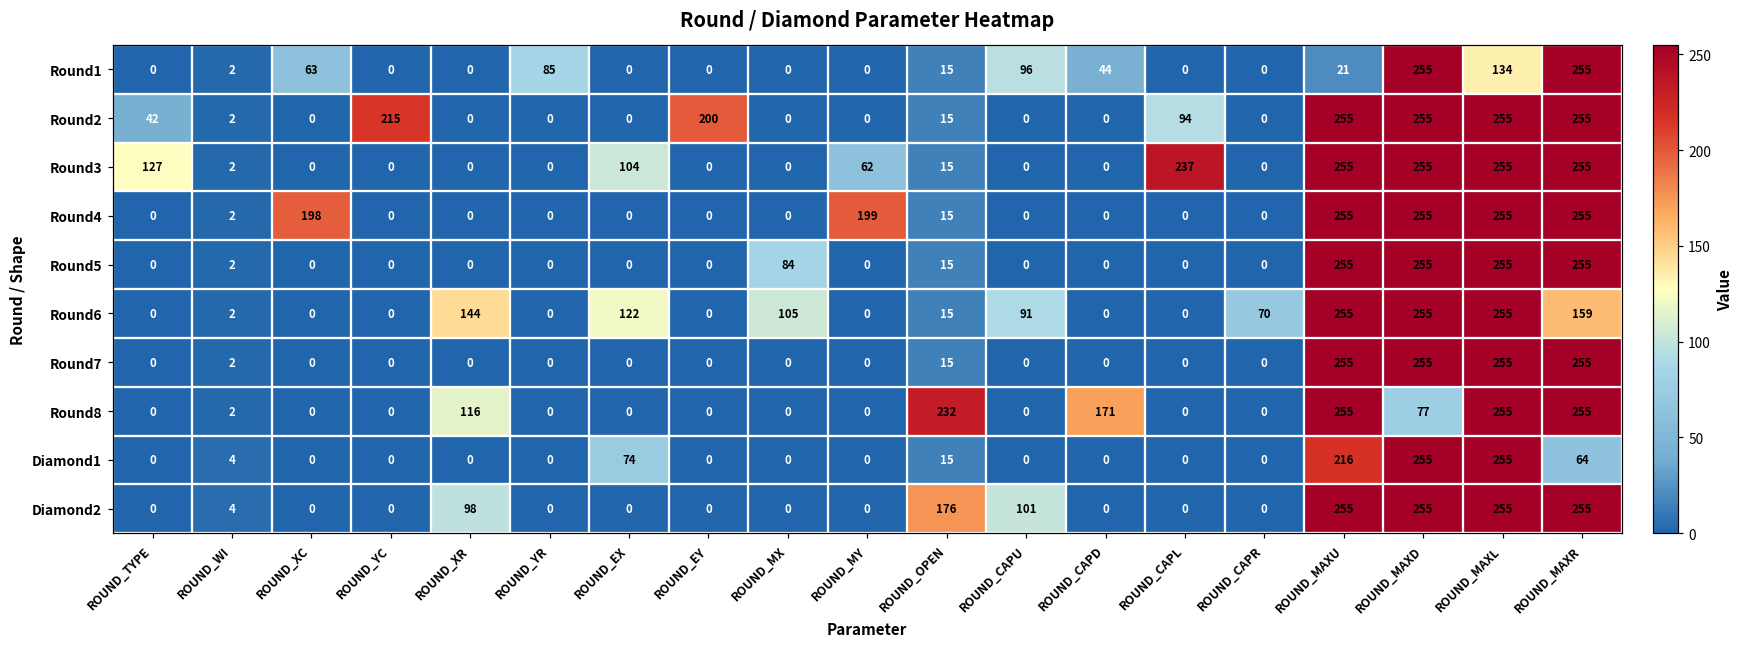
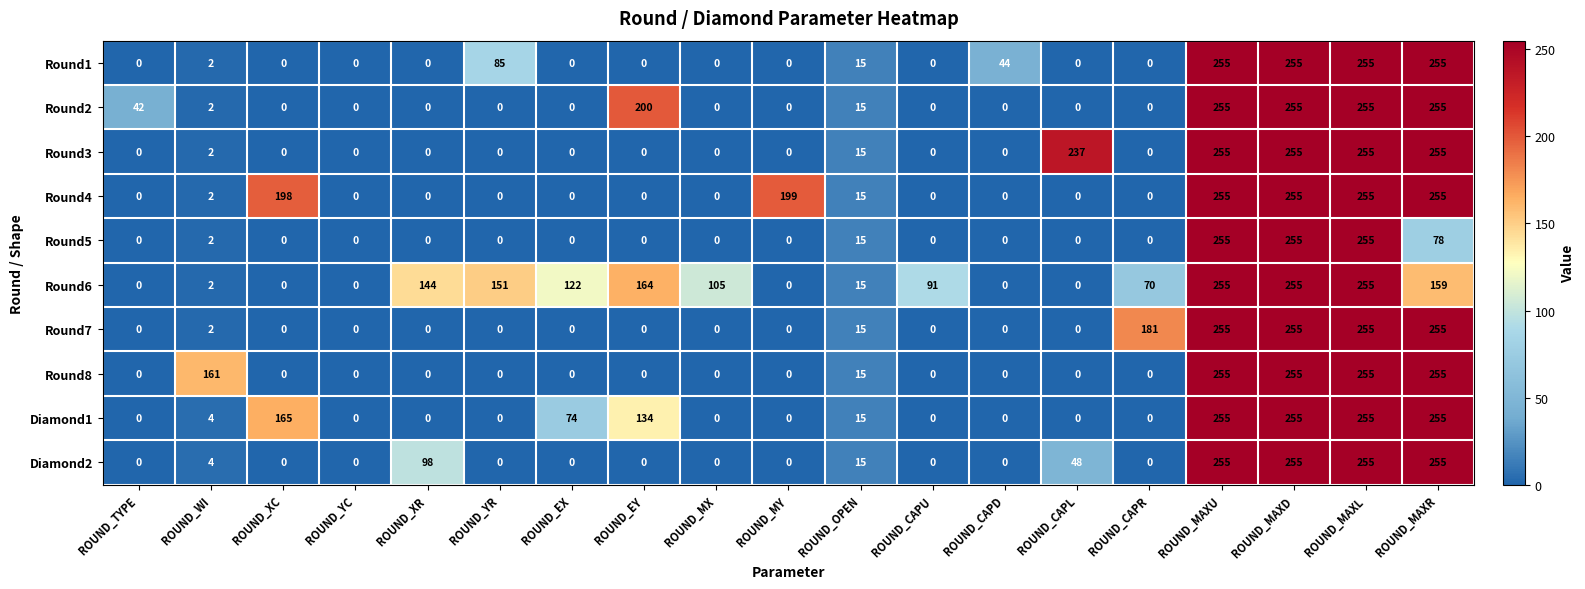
  {
    "Round1": {
      "ROUND_TYPE": 0,
      "ROUND_WI": 2,
-     "ROUND_XC": 63,
+     "ROUND_XC": 0,
      "ROUND_YC": 0,
      "ROUND_XR": 0,
      "ROUND_YR": 85,
      "ROUND_EX": 0,
      "ROUND_EY": 0,
      "ROUND_MX": 0,
      "ROUND_MY": 0,
      "ROUND_OPEN": 15,
-     "ROUND_CAPU": 96,
+     "ROUND_CAPU": 0,
      "ROUND_CAPD": 44,
      "ROUND_CAPL": 0,
      "ROUND_CAPR": 0,
-     "ROUND_MAXU": 21,
+     "ROUND_MAXU": 255,
      "ROUND_MAXD": 255,
-     "ROUND_MAXL": 134,
+     "ROUND_MAXL": 255,
      "ROUND_MAXR": 255
    },
    "Round2": {
      "ROUND_TYPE": 42,
      "ROUND_WI": 2,
      "ROUND_XC": 0,
-     "ROUND_YC": 215,
+     "ROUND_YC": 0,
      "ROUND_XR": 0,
      "ROUND_YR": 0,
      "ROUND_EX": 0,
      "ROUND_EY": 200,
      "ROUND_MX": 0,
      "ROUND_MY": 0,
      "ROUND_OPEN": 15,
      "ROUND_CAPU": 0,
      "ROUND_CAPD": 0,
-     "ROUND_CAPL": 94,
+     "ROUND_CAPL": 0,
      "ROUND_CAPR": 0,
      "ROUND_MAXU": 255,
      "ROUND_MAXD": 255,
      "ROUND_MAXL": 255,
      "ROUND_MAXR": 255
    },
    "Round3": {
-     "ROUND_TYPE": 127,
+     "ROUND_TYPE": 0,
      "ROUND_WI": 2,
      "ROUND_XC": 0,
      "ROUND_YC": 0,
      "ROUND_XR": 0,
      "ROUND_YR": 0,
-     "ROUND_EX": 104,
+     "ROUND_EX": 0,
      "ROUND_EY": 0,
      "ROUND_MX": 0,
-     "ROUND_MY": 62,
+     "ROUND_MY": 0,
      "ROUND_OPEN": 15,
      "ROUND_CAPU": 0,
      "ROUND_CAPD": 0,
      "ROUND_CAPL": 237,
      "ROUND_CAPR": 0,
      "ROUND_MAXU": 255,
      "ROUND_MAXD": 255,
      "ROUND_MAXL": 255,
      "ROUND_MAXR": 255
    },
    "Round4": {
      "ROUND_TYPE": 0,
      "ROUND_WI": 2,
      "ROUND_XC": 198,
      "ROUND_YC": 0,
      "ROUND_XR": 0,
      "ROUND_YR": 0,
      "ROUND_EX": 0,
      "ROUND_EY": 0,
      "ROUND_MX": 0,
      "ROUND_MY": 199,
      "ROUND_OPEN": 15,
      "ROUND_CAPU": 0,
      "ROUND_CAPD": 0,
      "ROUND_CAPL": 0,
      "ROUND_CAPR": 0,
      "ROUND_MAXU": 255,
      "ROUND_MAXD": 255,
      "ROUND_MAXL": 255,
      "ROUND_MAXR": 255
    },
    "Round5": {
      "ROUND_TYPE": 0,
      "ROUND_WI": 2,
      "ROUND_XC": 0,
      "ROUND_YC": 0,
      "ROUND_XR": 0,
      "ROUND_YR": 0,
      "ROUND_EX": 0,
      "ROUND_EY": 0,
-     "ROUND_MX": 84,
+     "ROUND_MX": 0,
      "ROUND_MY": 0,
      "ROUND_OPEN": 15,
      "ROUND_CAPU": 0,
      "ROUND_CAPD": 0,
      "ROUND_CAPL": 0,
      "ROUND_CAPR": 0,
      "ROUND_MAXU": 255,
      "ROUND_MAXD": 255,
      "ROUND_MAXL": 255,
-     "ROUND_MAXR": 255
+     "ROUND_MAXR": 78
    },
    "Round6": {
      "ROUND_TYPE": 0,
      "ROUND_WI": 2,
      "ROUND_XC": 0,
      "ROUND_YC": 0,
      "ROUND_XR": 144,
-     "ROUND_YR": 0,
+     "ROUND_YR": 151,
      "ROUND_EX": 122,
-     "ROUND_EY": 0,
+     "ROUND_EY": 164,
      "ROUND_MX": 105,
      "ROUND_MY": 0,
      "ROUND_OPEN": 15,
      "ROUND_CAPU": 91,
      "ROUND_CAPD": 0,
      "ROUND_CAPL": 0,
      "ROUND_CAPR": 70,
      "ROUND_MAXU": 255,
      "ROUND_MAXD": 255,
      "ROUND_MAXL": 255,
      "ROUND_MAXR": 159
    },
    "Round7": {
      "ROUND_TYPE": 0,
      "ROUND_WI": 2,
      "ROUND_XC": 0,
      "ROUND_YC": 0,
      "ROUND_XR": 0,
      "ROUND_YR": 0,
      "ROUND_EX": 0,
      "ROUND_EY": 0,
      "ROUND_MX": 0,
      "ROUND_MY": 0,
      "ROUND_OPEN": 15,
      "ROUND_CAPU": 0,
      "ROUND_CAPD": 0,
      "ROUND_CAPL": 0,
-     "ROUND_CAPR": 0,
+     "ROUND_CAPR": 181,
      "ROUND_MAXU": 255,
      "ROUND_MAXD": 255,
      "ROUND_MAXL": 255,
      "ROUND_MAXR": 255
    },
    "Round8": {
      "ROUND_TYPE": 0,
-     "ROUND_WI": 2,
+     "ROUND_WI": 161,
      "ROUND_XC": 0,
      "ROUND_YC": 0,
-     "ROUND_XR": 116,
+     "ROUND_XR": 0,
      "ROUND_YR": 0,
      "ROUND_EX": 0,
      "ROUND_EY": 0,
      "ROUND_MX": 0,
      "ROUND_MY": 0,
-     "ROUND_OPEN": 232,
+     "ROUND_OPEN": 15,
      "ROUND_CAPU": 0,
-     "ROUND_CAPD": 171,
+     "ROUND_CAPD": 0,
      "ROUND_CAPL": 0,
      "ROUND_CAPR": 0,
      "ROUND_MAXU": 255,
-     "ROUND_MAXD": 77,
+     "ROUND_MAXD": 255,
      "ROUND_MAXL": 255,
      "ROUND_MAXR": 255
    },
    "Diamond1": {
      "ROUND_TYPE": 0,
      "ROUND_WI": 4,
-     "ROUND_XC": 0,
+     "ROUND_XC": 165,
      "ROUND_YC": 0,
      "ROUND_XR": 0,
      "ROUND_YR": 0,
      "ROUND_EX": 74,
-     "ROUND_EY": 0,
+     "ROUND_EY": 134,
      "ROUND_MX": 0,
      "ROUND_MY": 0,
      "ROUND_OPEN": 15,
      "ROUND_CAPU": 0,
      "ROUND_CAPD": 0,
      "ROUND_CAPL": 0,
      "ROUND_CAPR": 0,
-     "ROUND_MAXU": 216,
+     "ROUND_MAXU": 255,
      "ROUND_MAXD": 255,
      "ROUND_MAXL": 255,
-     "ROUND_MAXR": 64
+     "ROUND_MAXR": 255
    },
    "Diamond2": {
      "ROUND_TYPE": 0,
      "ROUND_WI": 4,
      "ROUND_XC": 0,
      "ROUND_YC": 0,
      "ROUND_XR": 98,
      "ROUND_YR": 0,
      "ROUND_EX": 0,
      "ROUND_EY": 0,
      "ROUND_MX": 0,
      "ROUND_MY": 0,
-     "ROUND_OPEN": 176,
-     "ROUND_CAPU": 101,
+     "ROUND_OPEN": 15,
+     "ROUND_CAPU": 0,
      "ROUND_CAPD": 0,
-     "ROUND_CAPL": 0,
+     "ROUND_CAPL": 48,
      "ROUND_CAPR": 0,
      "ROUND_MAXU": 255,
      "ROUND_MAXD": 255,
      "ROUND_MAXL": 255,
      "ROUND_MAXR": 255
    }
  }
